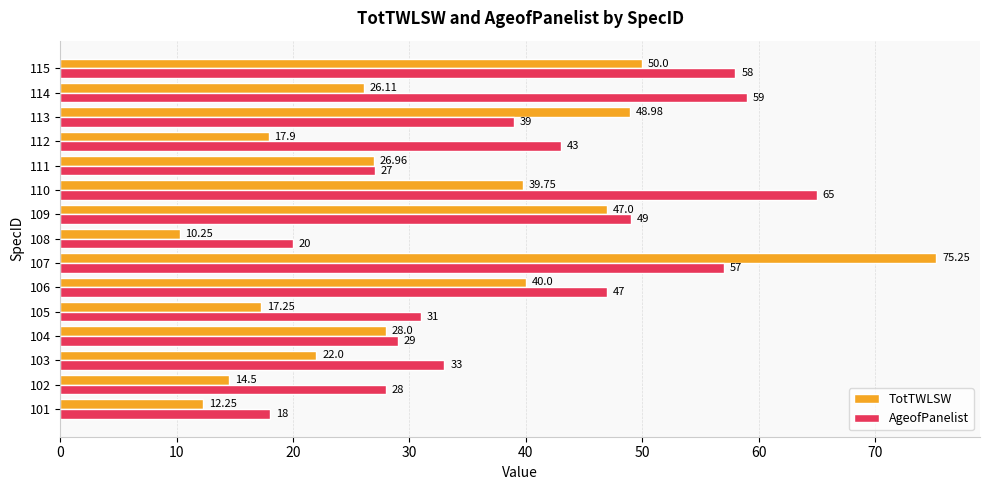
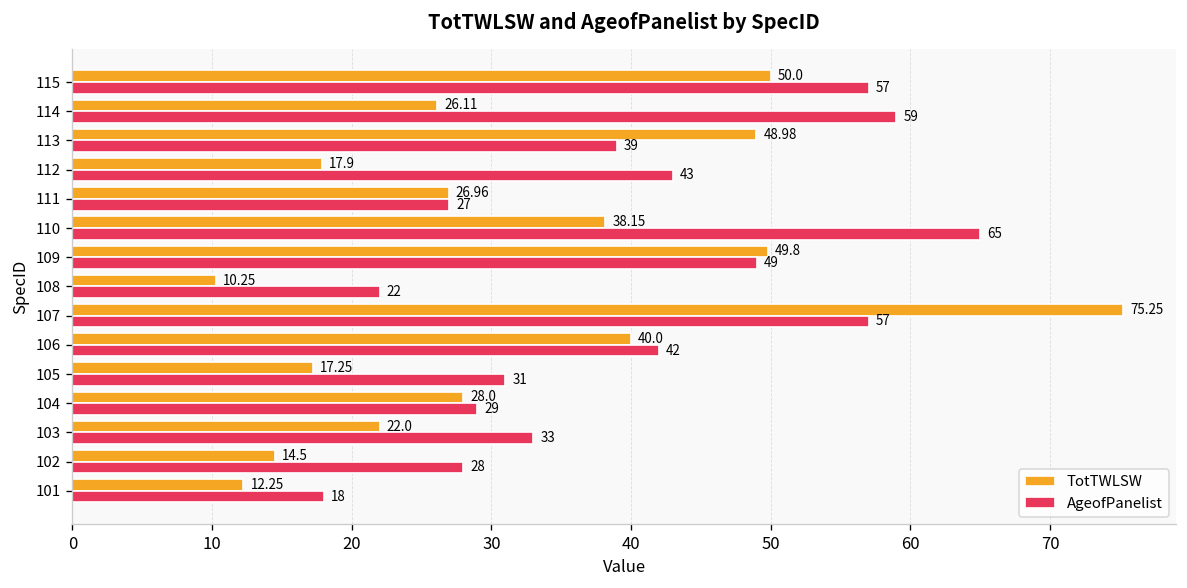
  {
    "TotTWLSW": {
      "115": 50.0,
      "114": 26.11,
      "113": 48.98,
      "112": 17.9,
      "111": 26.96,
-     "110": 39.75,
-     "109": 47.0,
+     "110": 38.15,
+     "109": 49.8,
      "108": 10.25,
      "107": 75.25,
      "106": 40.0,
      "105": 17.25,
      "104": 28.0,
      "103": 22.0,
      "102": 14.5,
      "101": 12.25
    },
    "AgeofPanelist": {
-     "115": 58,
+     "115": 57,
      "114": 59,
      "113": 39,
      "112": 43,
      "111": 27,
      "110": 65,
      "109": 49,
-     "108": 20,
+     "108": 22,
      "107": 57,
-     "106": 47,
+     "106": 42,
      "105": 31,
      "104": 29,
      "103": 33,
      "102": 28,
      "101": 18
    }
  }
